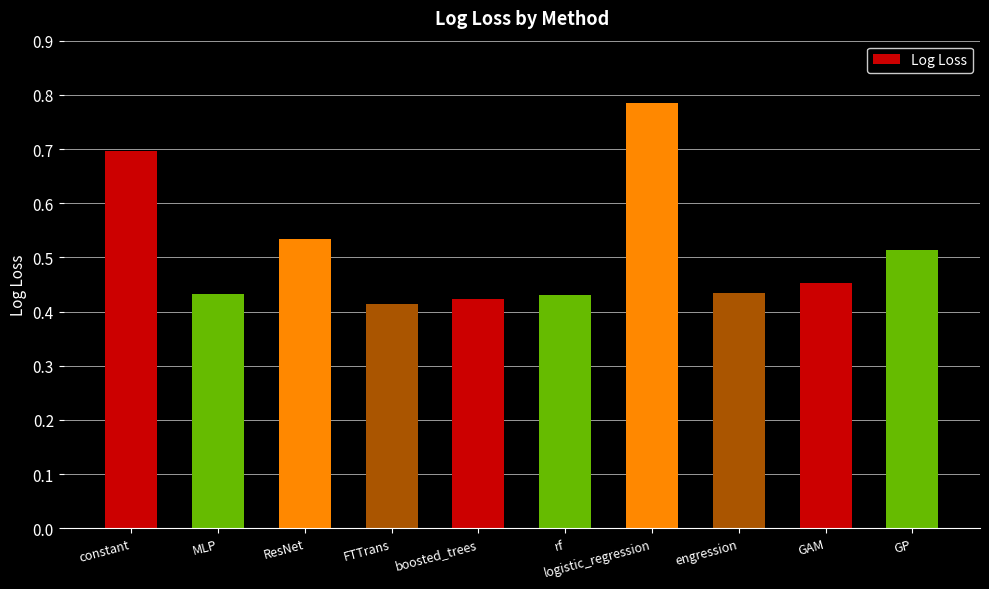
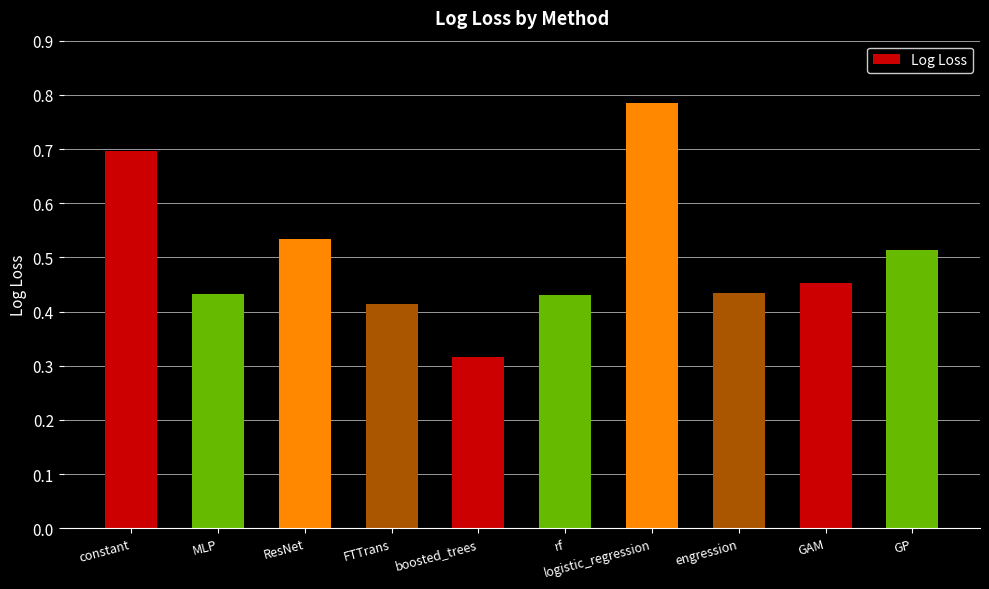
  {
    "constant": 0.70,
    "MLP": 0.43,
    "ResNet": 0.53,
    "FTTrans": 0.41,
-   "boosted_trees": 0.42,
+   "boosted_trees": 0.32,
    "rf": 0.43,
    "logistic_regression": 0.78,
    "engression": 0.43,
    "GAM": 0.45,
    "GP": 0.51
  }
